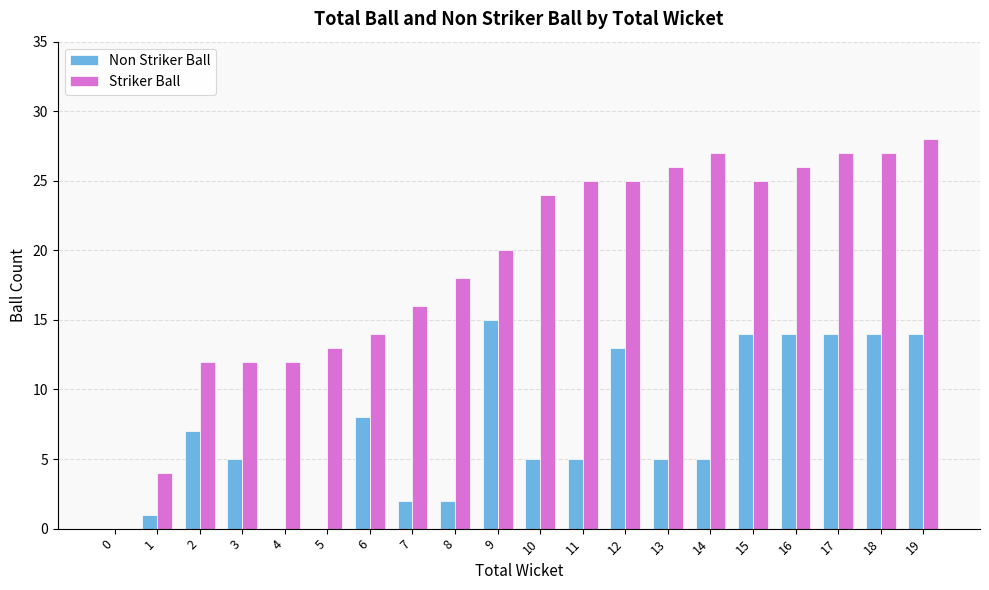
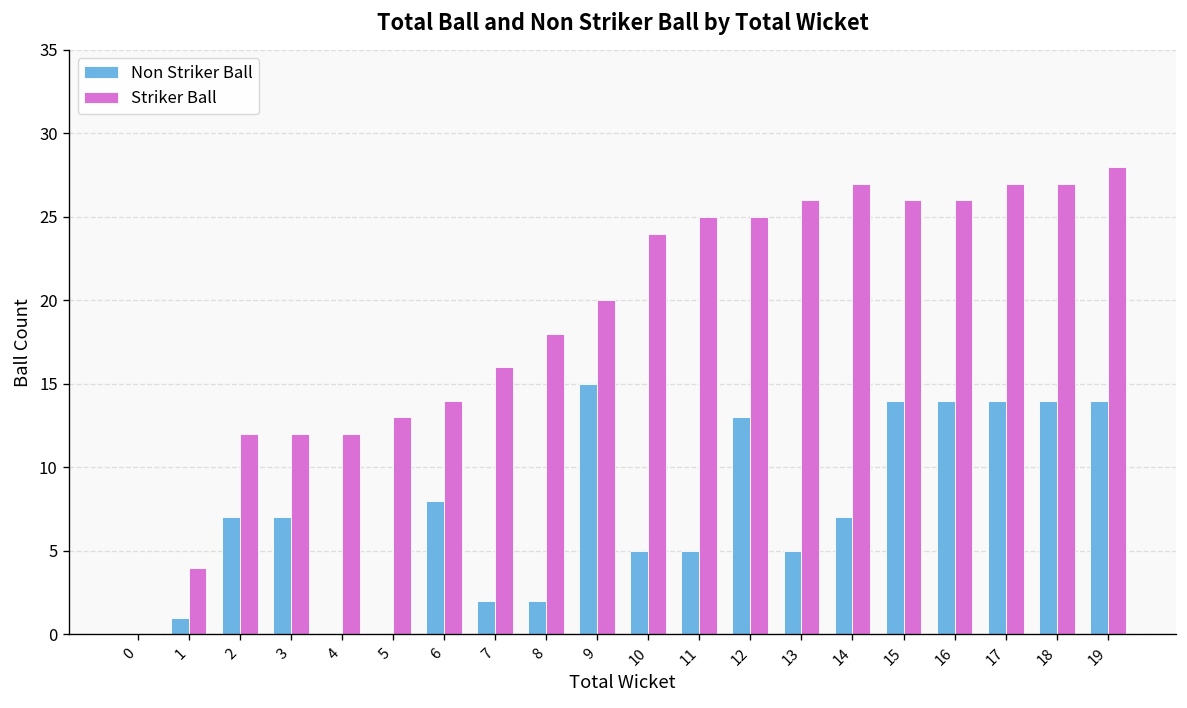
  {
    "Non Striker Ball": {
      "0": 0,
      "1": 1,
      "2": 7,
-     "3": 5,
+     "3": 7,
      "4": 0,
      "5": 0,
      "6": 8,
      "7": 2,
      "8": 2,
      "9": 15,
      "10": 5,
      "11": 5,
      "12": 13,
      "13": 5,
-     "14": 5,
+     "14": 7,
      "15": 14,
      "16": 14,
      "17": 14,
      "18": 14,
      "19": 14
    },
    "Striker Ball": {
      "0": 0,
      "1": 4,
      "2": 12,
      "3": 12,
      "4": 12,
      "5": 13,
      "6": 14,
      "7": 16,
      "8": 18,
      "9": 20,
      "10": 24,
      "11": 25,
      "12": 25,
      "13": 26,
      "14": 27,
-     "15": 25,
+     "15": 26,
      "16": 26,
      "17": 27,
      "18": 27,
      "19": 28
    }
  }
